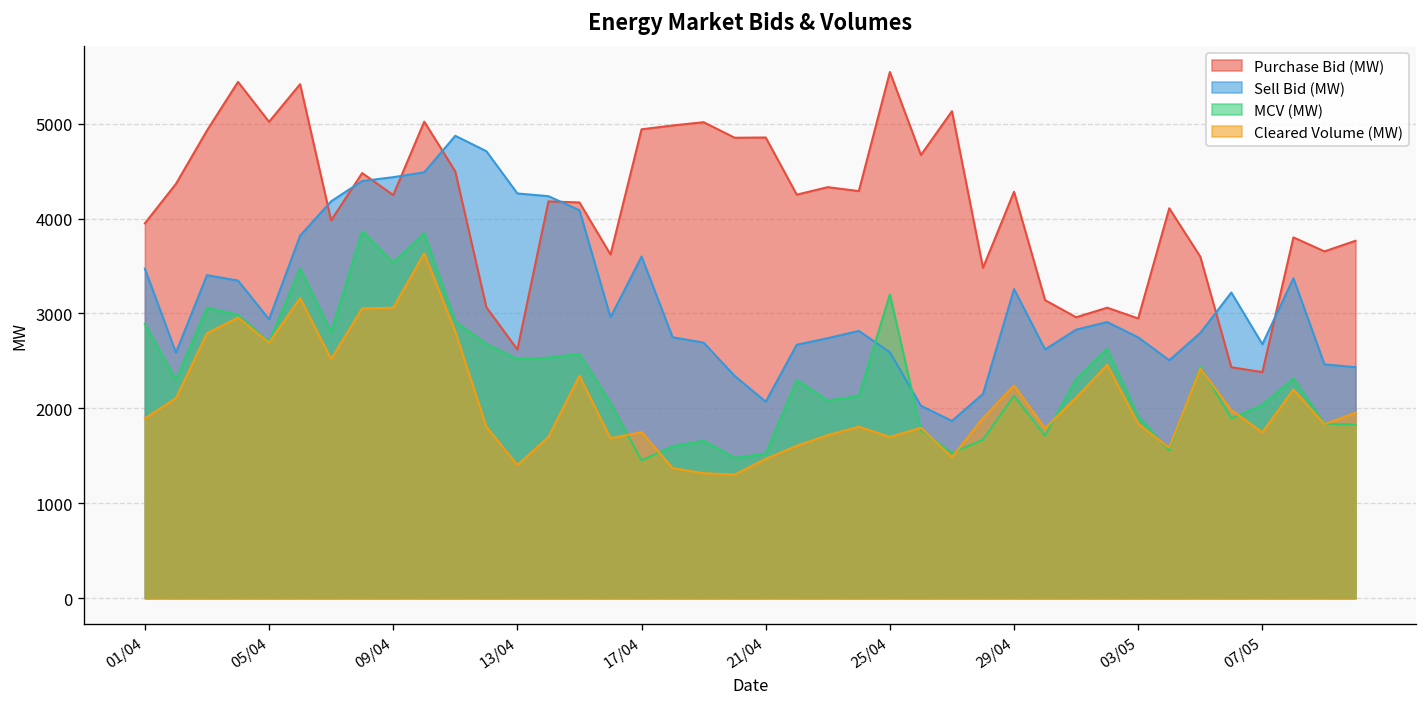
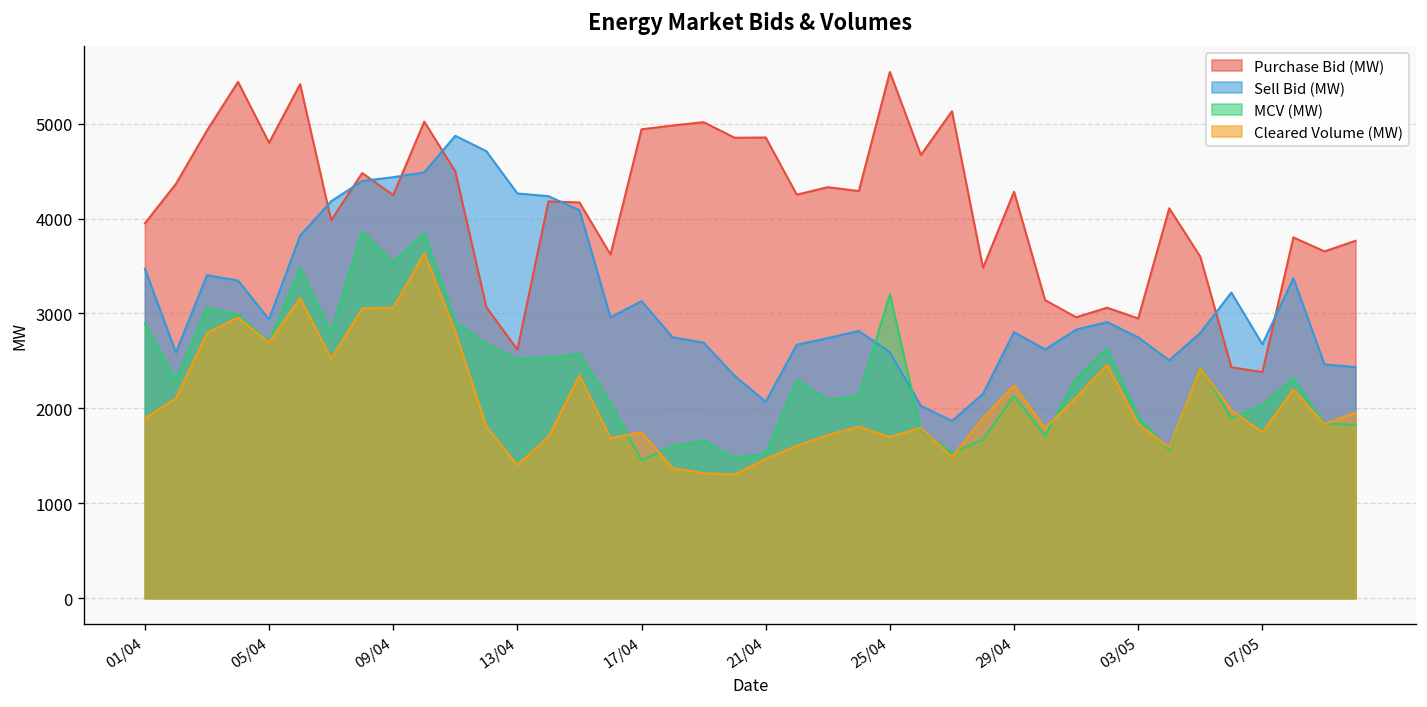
  {
    "Purchase Bid (MW)": {
      "01/04": 3900,
-     "05/04": 5000,
+     "05/04": 4800,
      "09/04": 4200,
      "13/04": 2600,
      "17/04": 4900,
      "21/04": 4900,
      "25/04": 5500,
      "29/04": 4300,
      "03/05": 2900,
      "07/05": 2400
    },
    "Sell Bid (MW)": {
      "01/04": 3500,
      "05/04": 2900,
      "09/04": 4400,
      "13/04": 4300,
-     "17/04": 3600,
+     "17/04": 3100,
      "21/04": 2100,
      "25/04": 2600,
-     "29/04": 3300,
+     "29/04": 2800,
      "03/05": 2700,
      "07/05": 2700
    },
    "MCV (MW)": {
      "01/04": 2900,
      "09/04": 3500,
      "13/04": 2500,
      "17/04": 1500,
      "21/04": 1500,
      "25/04": 3200,
      "29/04": 2100,
      "03/05": 1900,
      "07/05": 2000
    },
    "Cleared Volume (MW)": {
      "01/04": 1900,
      "09/04": 3100,
      "13/04": 1400,
      "17/04": 1700,
      "21/04": 1500,
      "25/04": 1700,
      "29/04": 2200,
      "03/05": 1800,
      "07/05": 1700
    }
  }
